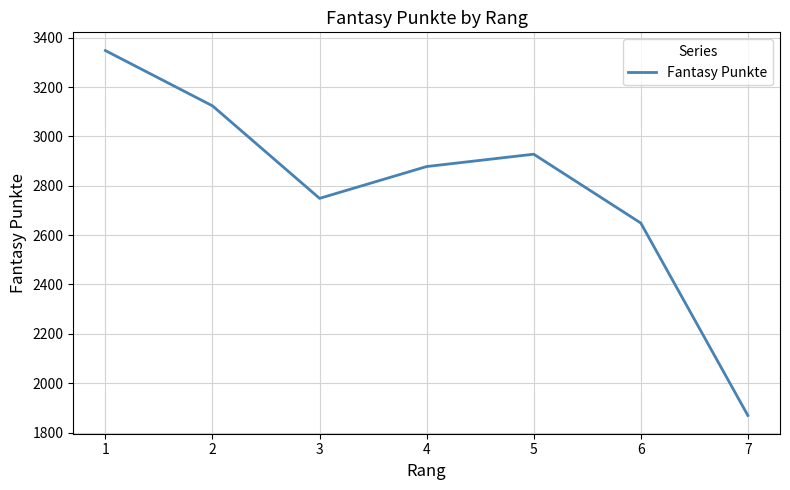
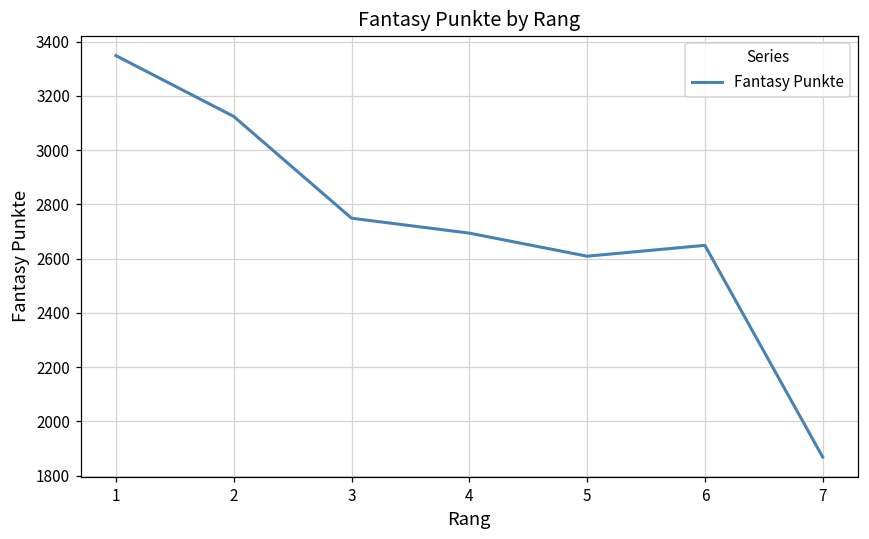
  {
    "1": 3350,
    "2": 3120,
    "3": 2750,
-   "4": 2880,
-   "5": 2930,
+   "4": 2690,
+   "5": 2610,
    "6": 2650,
    "7": 1870
  }
